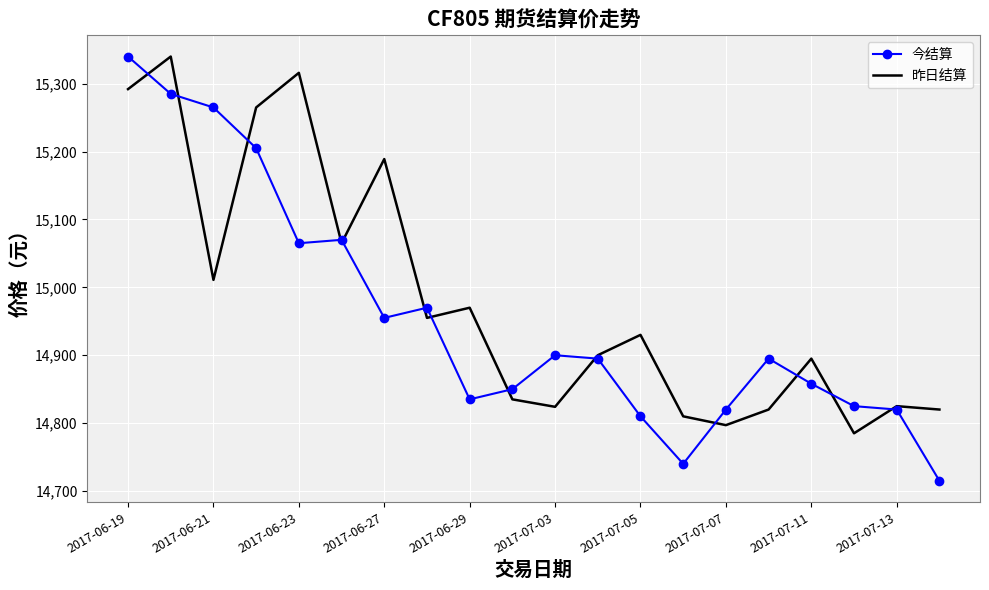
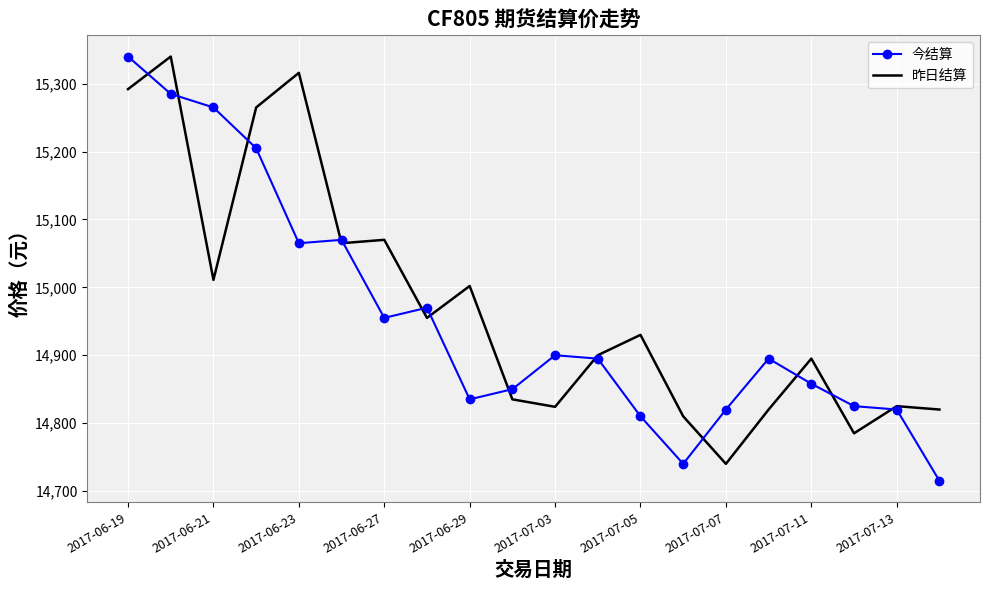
  {
    "今结算": {
      "2017-06-19": "15,340",
      "2017-06-21": "15,270",
      "2017-06-23": "15,070",
      "2017-06-27": "14,960",
      "2017-06-29": "14,840",
      "2017-07-03": "14,900",
      "2017-07-05": "14,810",
      "2017-07-07": "14,820",
      "2017-07-11": "14,860",
      "2017-07-13": "14,820"
    },
    "昨日结算": {
      "2017-06-19": "15,290",
      "2017-06-21": "15,010",
      "2017-06-23": "15,320",
-     "2017-06-27": "15,190",
-     "2017-06-29": "14,970",
+     "2017-06-27": "15,070",
+     "2017-06-29": "15,000",
      "2017-07-03": "14,820",
      "2017-07-05": "14,930",
-     "2017-07-07": "14,800",
+     "2017-07-07": "14,740",
      "2017-07-11": "14,900",
      "2017-07-13": "14,830"
    }
  }
